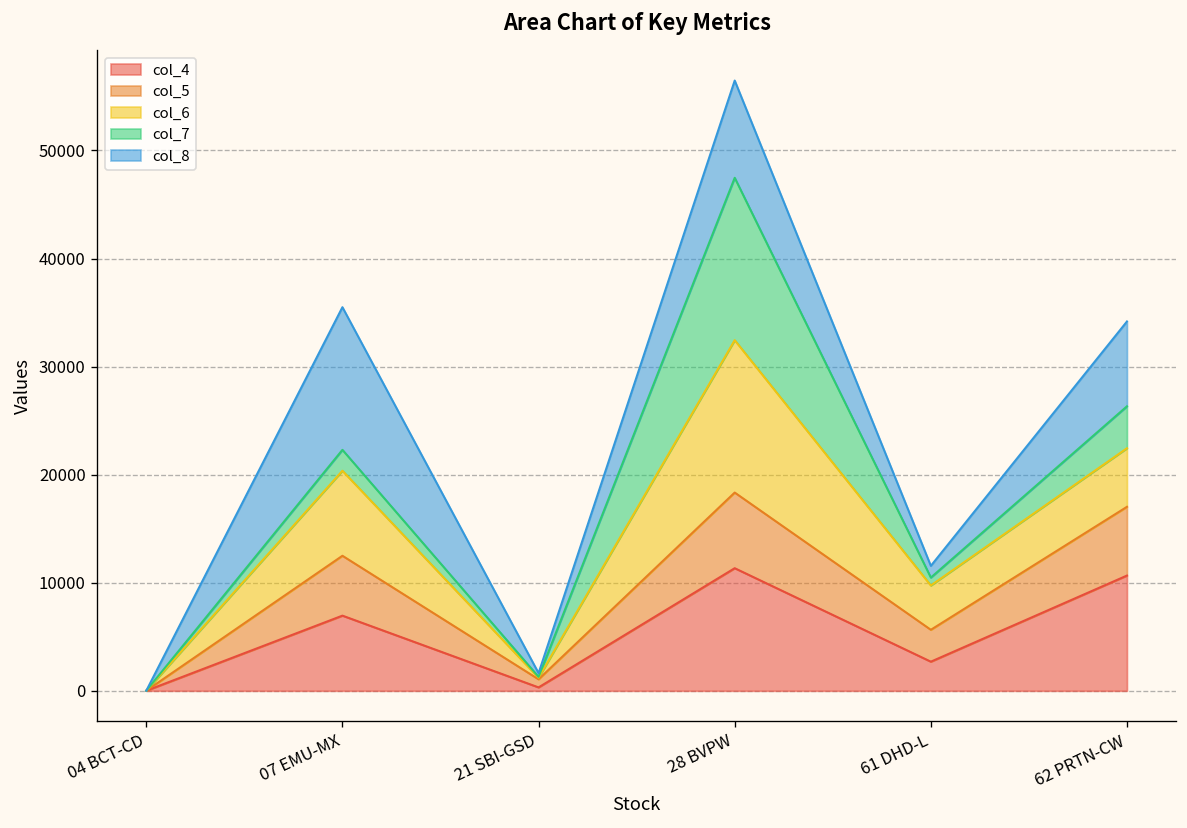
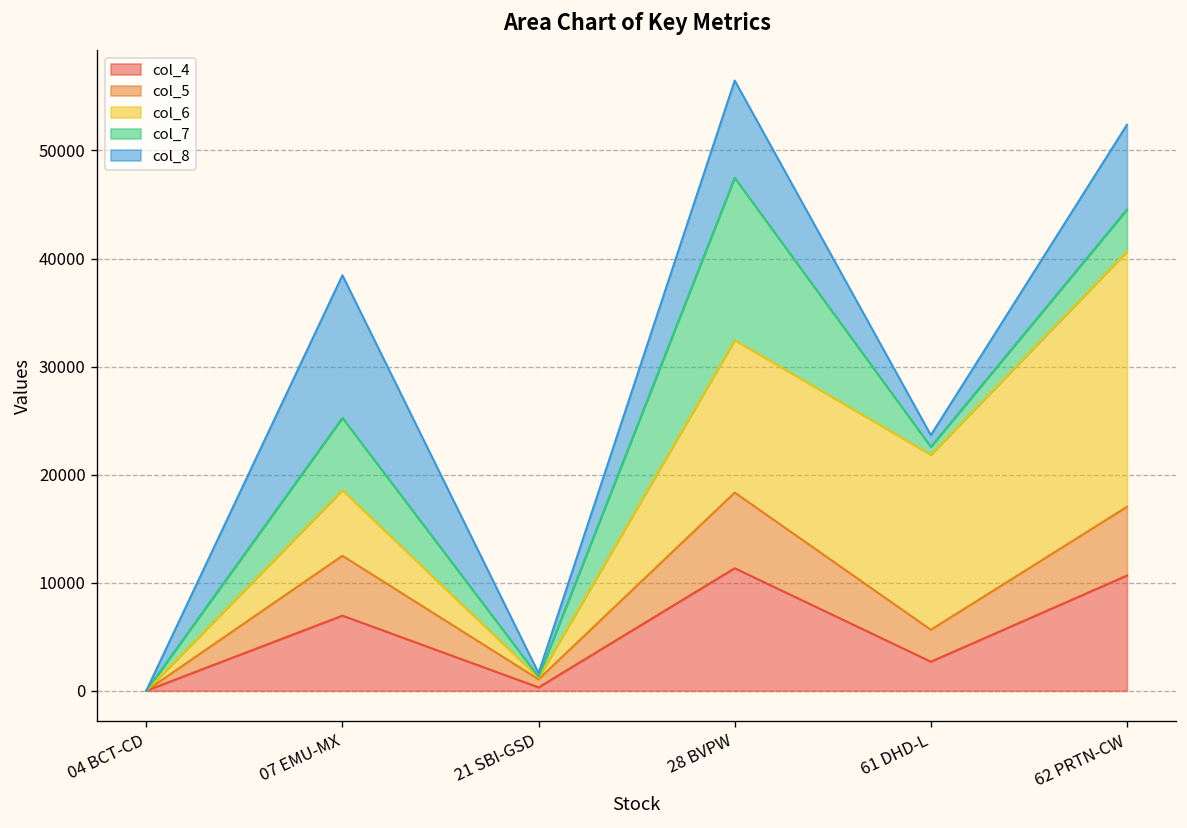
  {
    "col_6": {
-     "07 EMU-MX": 8000,
+     "07 EMU-MX": 6000,
      "28 BVPW": 14000,
-     "61 DHD-L": 4000,
-     "62 PRTN-CW": 5000
+     "61 DHD-L": 16000,
+     "62 PRTN-CW": 24000
    },
    "col_7": {
-     "07 EMU-MX": 2000,
+     "07 EMU-MX": 7000,
      "28 BVPW": 15000,
      "61 DHD-L": 1000,
      "62 PRTN-CW": 4000
    },
    "col_8": {
      "07 EMU-MX": 13000,
      "21 SBI-GSD": 0,
      "28 BVPW": 9000,
      "61 DHD-L": 1000,
      "62 PRTN-CW": 8000
    }
  }
